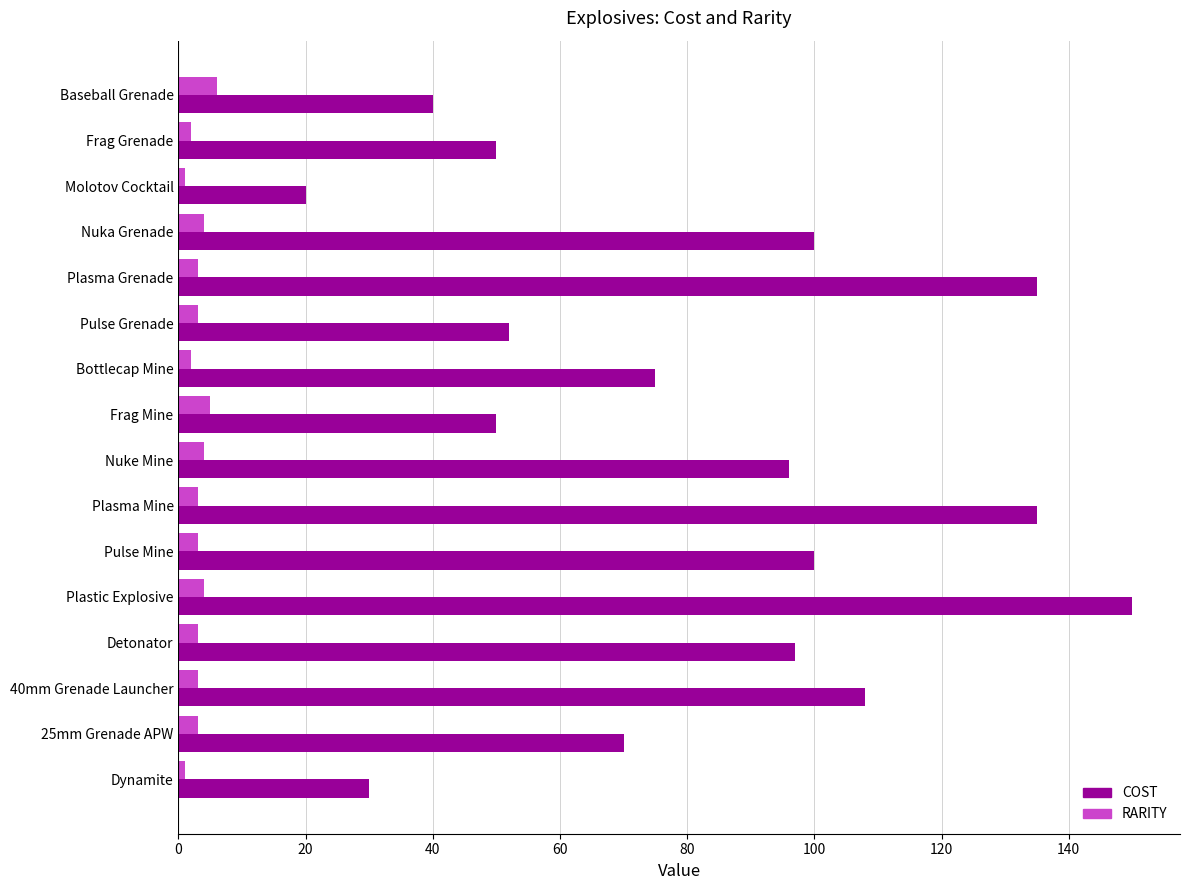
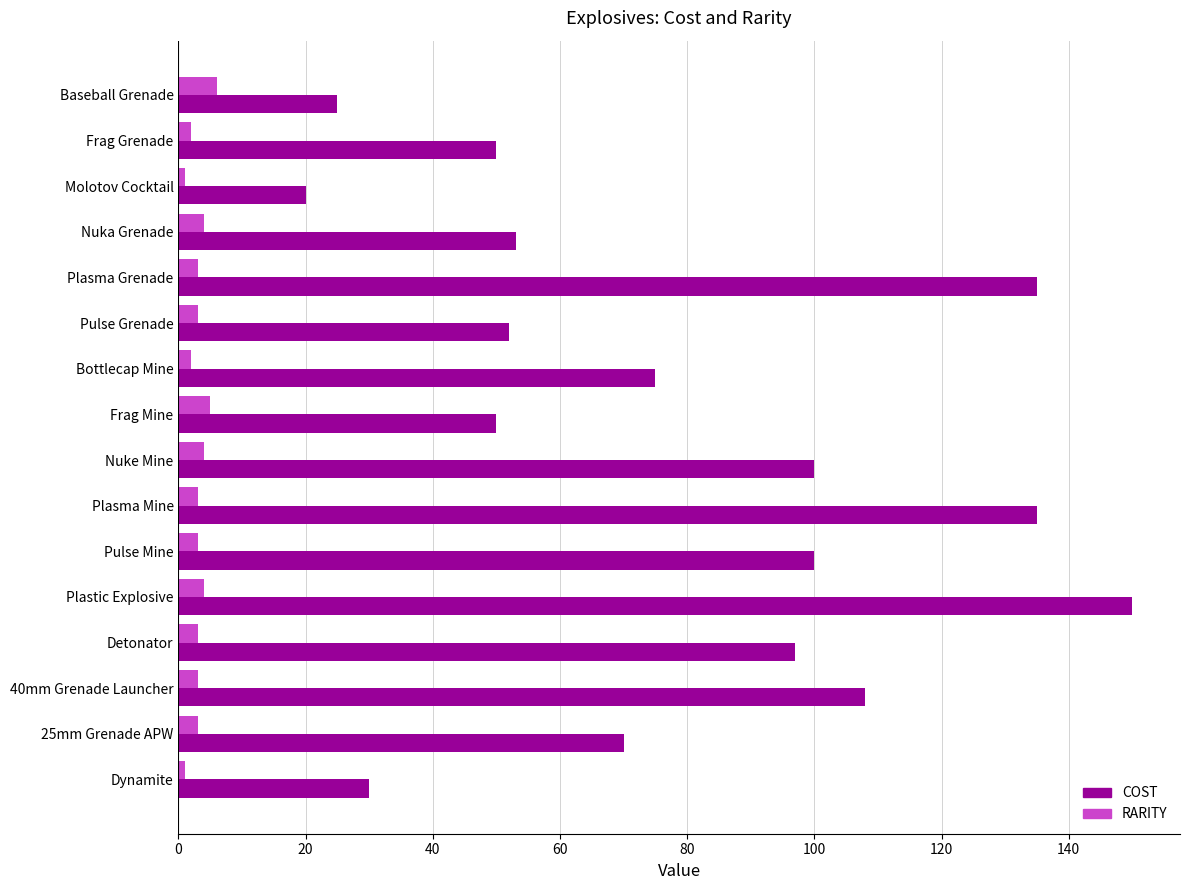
  {
    "COST": {
-     "Baseball Grenade": 40,
+     "Baseball Grenade": 25,
      "Frag Grenade": 50,
      "Molotov Cocktail": 20,
-     "Nuka Grenade": 100,
+     "Nuka Grenade": 53,
      "Plasma Grenade": 135,
      "Pulse Grenade": 52,
      "Bottlecap Mine": 75,
      "Frag Mine": 50,
-     "Nuke Mine": 96,
+     "Nuke Mine": 100,
      "Plasma Mine": 135,
      "Pulse Mine": 100,
      "Plastic Explosive": 150,
      "Detonator": 97,
      "40mm Grenade Launcher": 108,
      "25mm Grenade APW": 70,
      "Dynamite": 30
    },
    "RARITY": {
      "Baseball Grenade": 6,
      "Frag Grenade": 2,
      "Molotov Cocktail": 1,
      "Nuka Grenade": 4,
      "Plasma Grenade": 3,
      "Pulse Grenade": 3,
      "Bottlecap Mine": 2,
      "Frag Mine": 5,
      "Nuke Mine": 4,
      "Plasma Mine": 3,
      "Pulse Mine": 3,
      "Plastic Explosive": 4,
      "Detonator": 3,
      "40mm Grenade Launcher": 3,
      "25mm Grenade APW": 3,
      "Dynamite": 1
    }
  }
